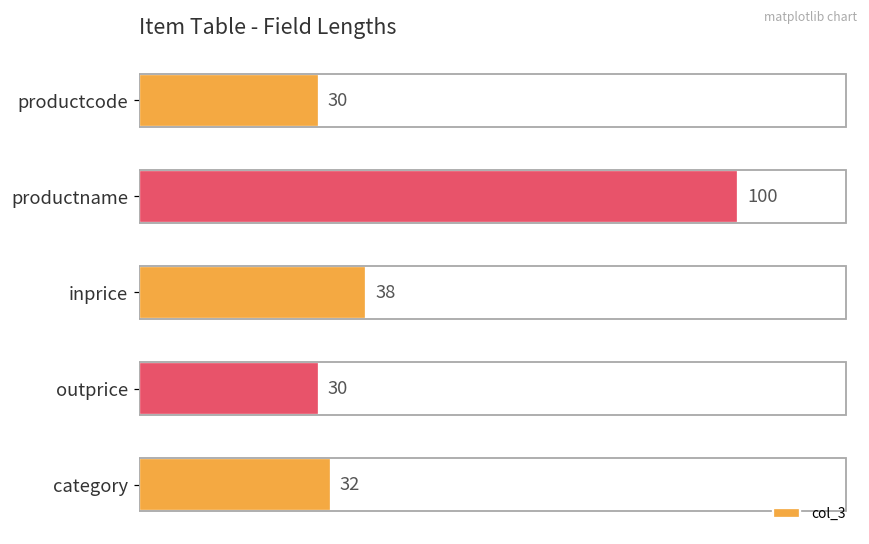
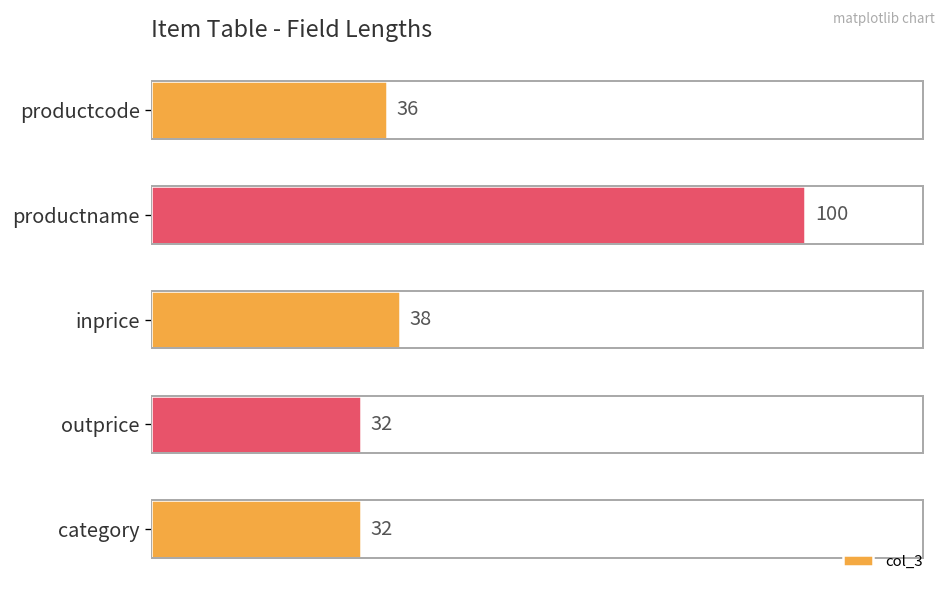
  {
-   "productcode": 30,
+   "productcode": 36,
    "productname": 100,
    "inprice": 38,
-   "outprice": 30,
+   "outprice": 32,
    "category": 32
  }
